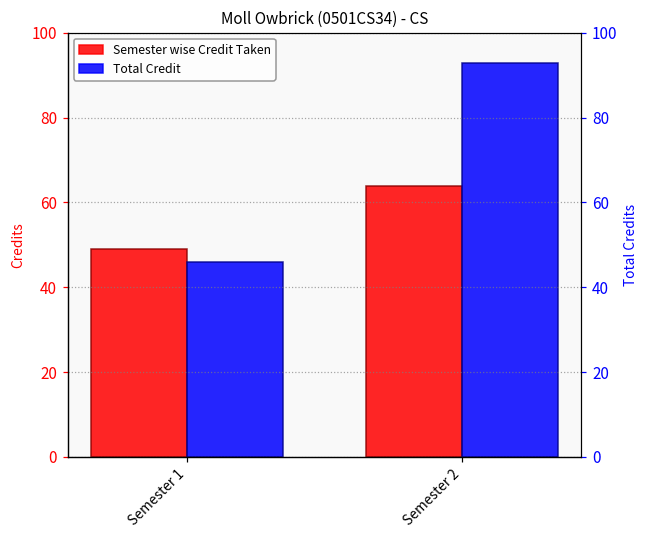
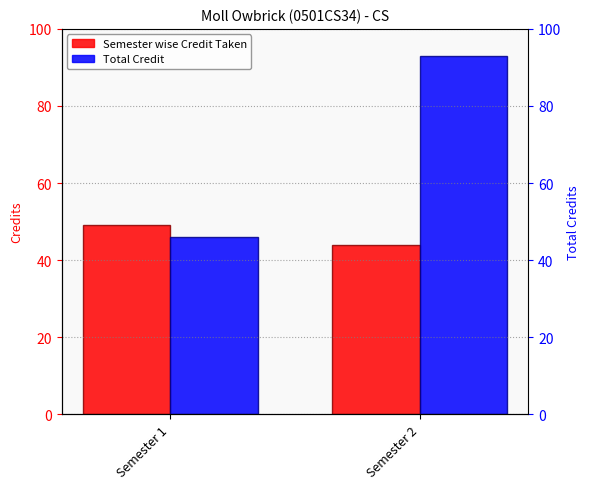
  {
    "Semester wise Credit Taken": {
      "Semester 1": 49,
-     "Semester 2": 64
+     "Semester 2": 44
    },
    "Total Credit": {
      "Semester 1": 46,
      "Semester 2": 93
    }
  }
